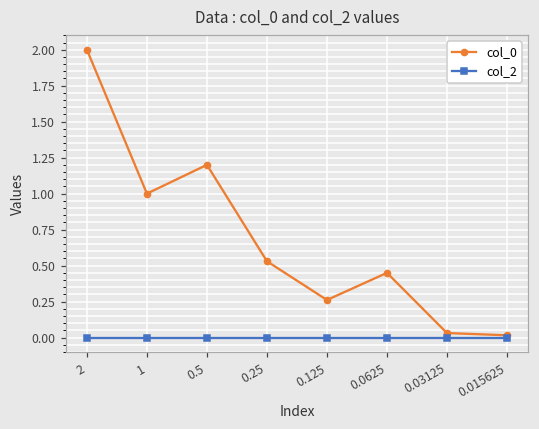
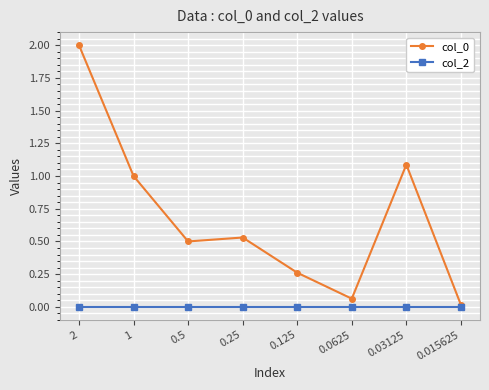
  {
    "col_0": {
      "2": 2.00,
      "1": 1.00,
-     "0.5": 1.2,
+     "0.5": 0.5,
      "0.25": 0.53,
      "0.125": 0.26,
-     "0.0625": 0.45,
-     "0.03125": 0.03
+     "0.0625": 0.06,
+     "0.03125": 1.09
    },
    "col_2": {
      "2": 0.00,
      "1": 0.00,
      "0.5": 0.00,
      "0.25": 0.00,
      "0.125": 0.00,
      "0.0625": 0.00,
      "0.03125": 0.00
    }
  }
